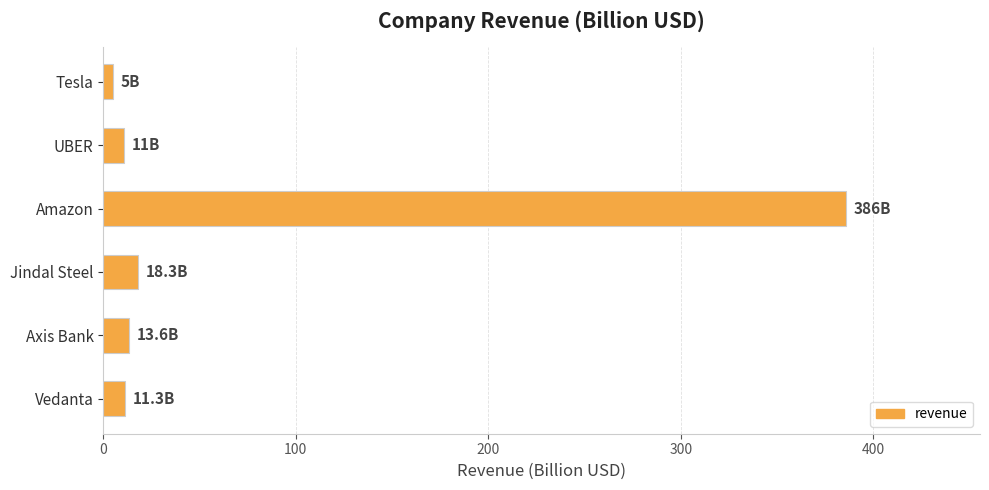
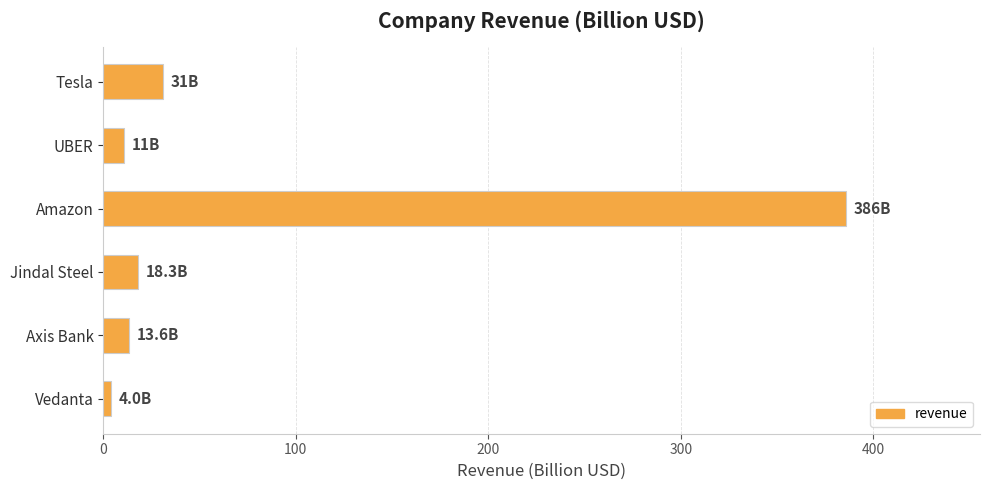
  {
-   "Tesla": "5B",
+   "Tesla": "31B",
    "UBER": "11B",
    "Amazon": "386B",
    "Jindal Steel": "18.3B",
    "Axis Bank": "13.6B",
-   "Vedanta": "11.3B"
+   "Vedanta": "4.0B"
  }
